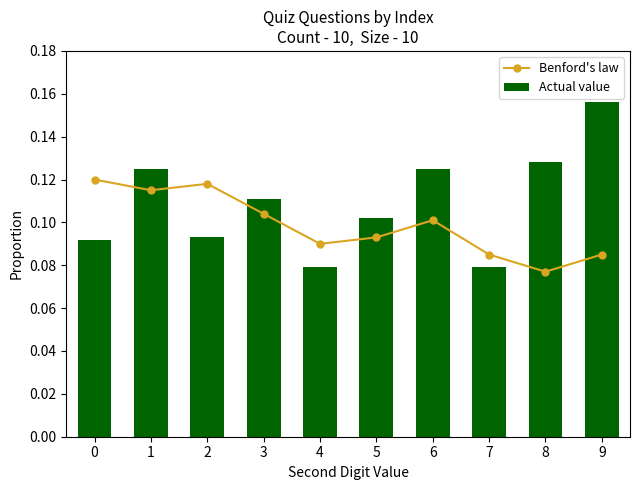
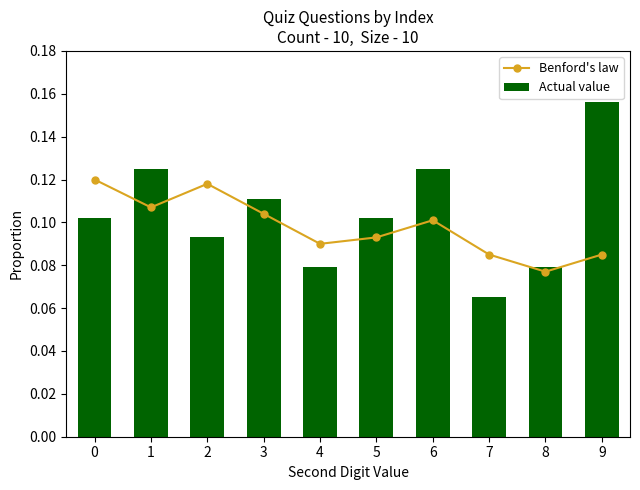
  {
    "Actual value": {
-     "0": 0.092,
+     "0": 0.102,
      "1": 0.125,
      "2": 0.093,
      "3": 0.111,
      "4": 0.079,
      "5": 0.102,
      "6": 0.125,
-     "7": 0.079,
-     "8": 0.128,
+     "7": 0.065,
+     "8": 0.079,
      "9": 0.156
    },
    "Benford's law": {
      "0": 0.120,
-     "1": 0.115,
+     "1": 0.107,
      "2": 0.118,
      "3": 0.104,
      "4": 0.090,
      "5": 0.093,
      "6": 0.101,
      "7": 0.085,
      "8": 0.077,
      "9": 0.085
    }
  }
